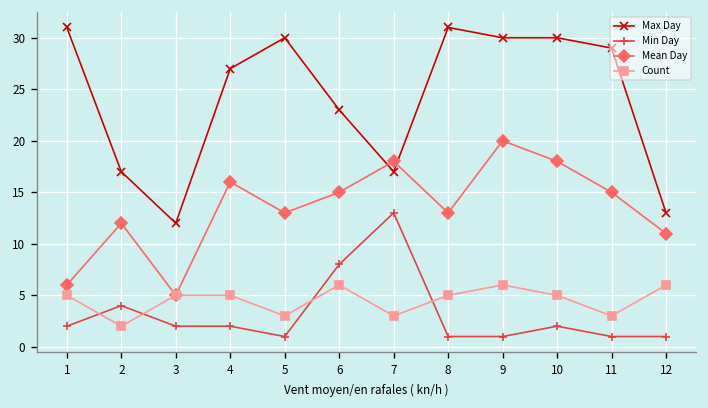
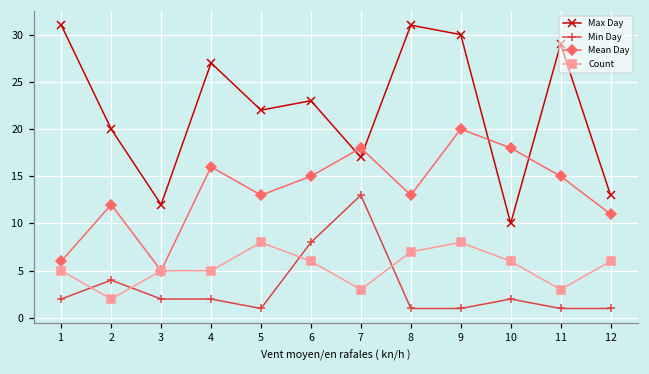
  {
    "Max Day": {
      "1": 31,
-     "2": 17,
+     "2": 20,
      "3": 12,
      "4": 27,
-     "5": 30,
+     "5": 22,
      "6": 23,
      "7": 17,
      "8": 31,
      "9": 30,
-     "10": 30,
+     "10": 10,
      "12": 13
    },
    "Count": {
      "1": 5,
      "2": 2,
      "4": 5,
-     "5": 3,
+     "5": 8,
      "6": 6,
      "7": 3,
-     "8": 5,
-     "9": 6,
-     "10": 5,
+     "8": 7,
+     "9": 8,
+     "10": 6,
      "11": 3,
      "12": 6
    }
  }
